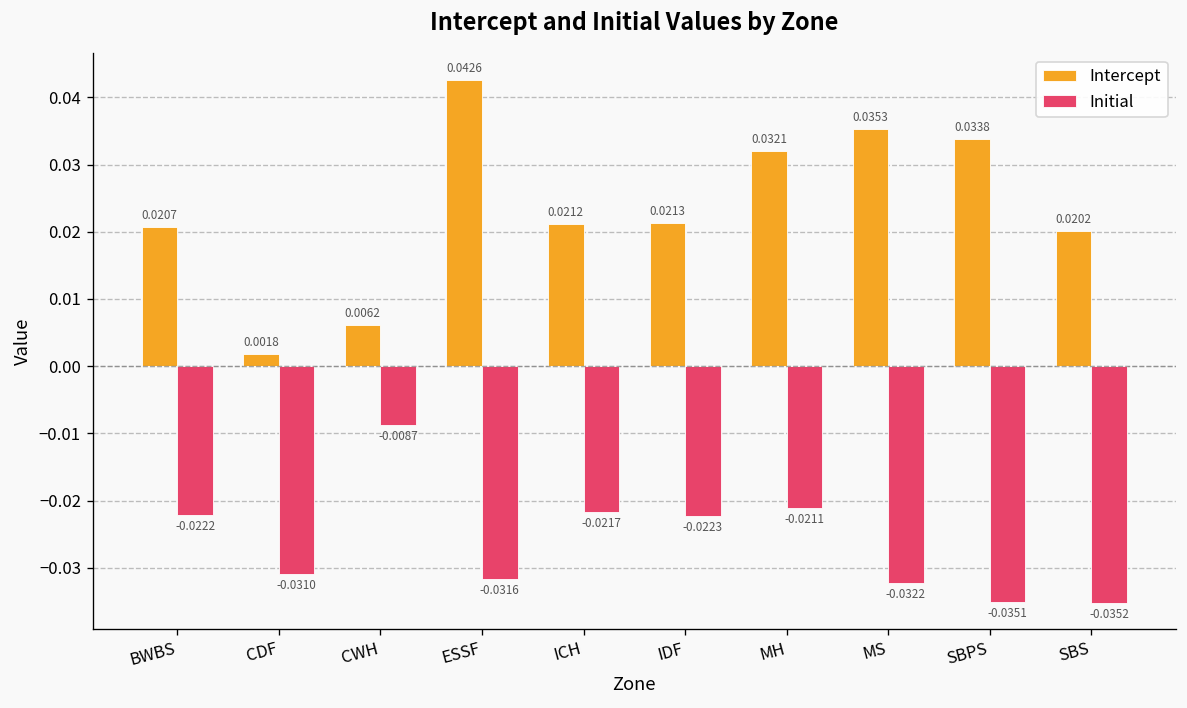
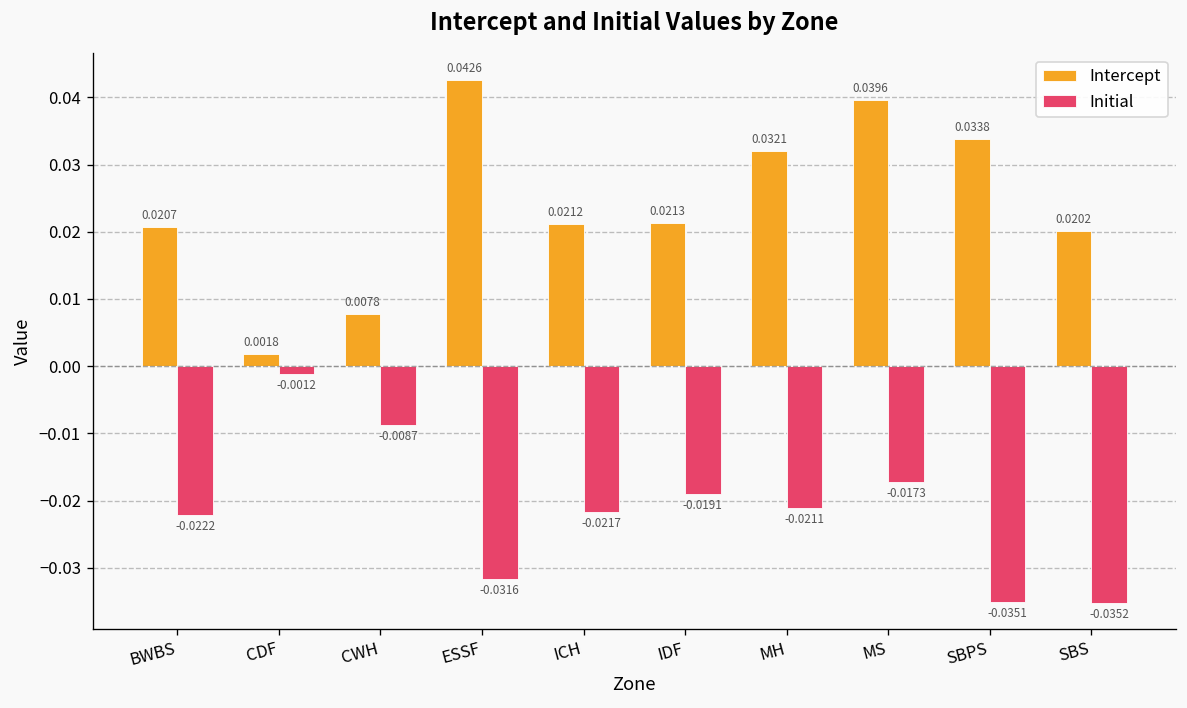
  {
    "Intercept": {
      "BWBS": 0.0207,
      "CDF": 0.0018,
-     "CWH": 0.0062,
+     "CWH": 0.0078,
      "ESSF": 0.0426,
      "ICH": 0.0212,
      "IDF": 0.0213,
      "MH": 0.0321,
-     "MS": 0.0353,
+     "MS": 0.0396,
      "SBPS": 0.0338,
      "SBS": 0.0202
    },
    "Initial": {
      "BWBS": -0.0222,
-     "CDF": -0.0310,
+     "CDF": -0.0012,
      "CWH": -0.0087,
      "ESSF": -0.0316,
      "ICH": -0.0217,
-     "IDF": -0.0223,
+     "IDF": -0.0191,
      "MH": -0.0211,
-     "MS": -0.0322,
+     "MS": -0.0173,
      "SBPS": -0.0351,
      "SBS": -0.0352
    }
  }
